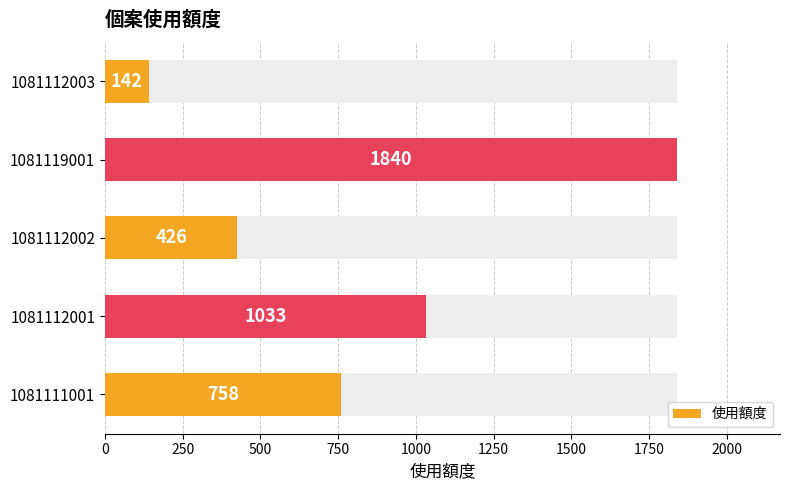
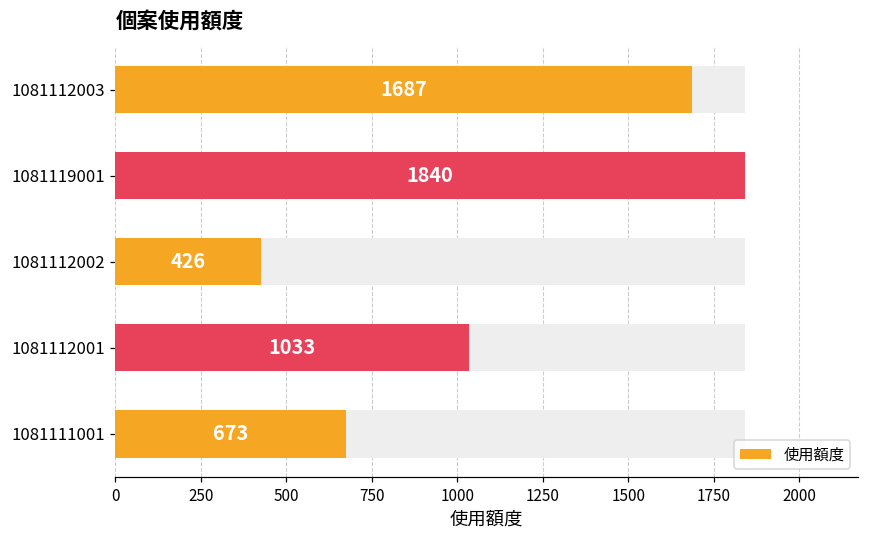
  {
    "使用額度": {
-     "1081112003": 142,
+     "1081112003": 1687,
      "1081119001": 1840,
-     "1081111001": 758
+     "1081111001": 673
    }
  }
